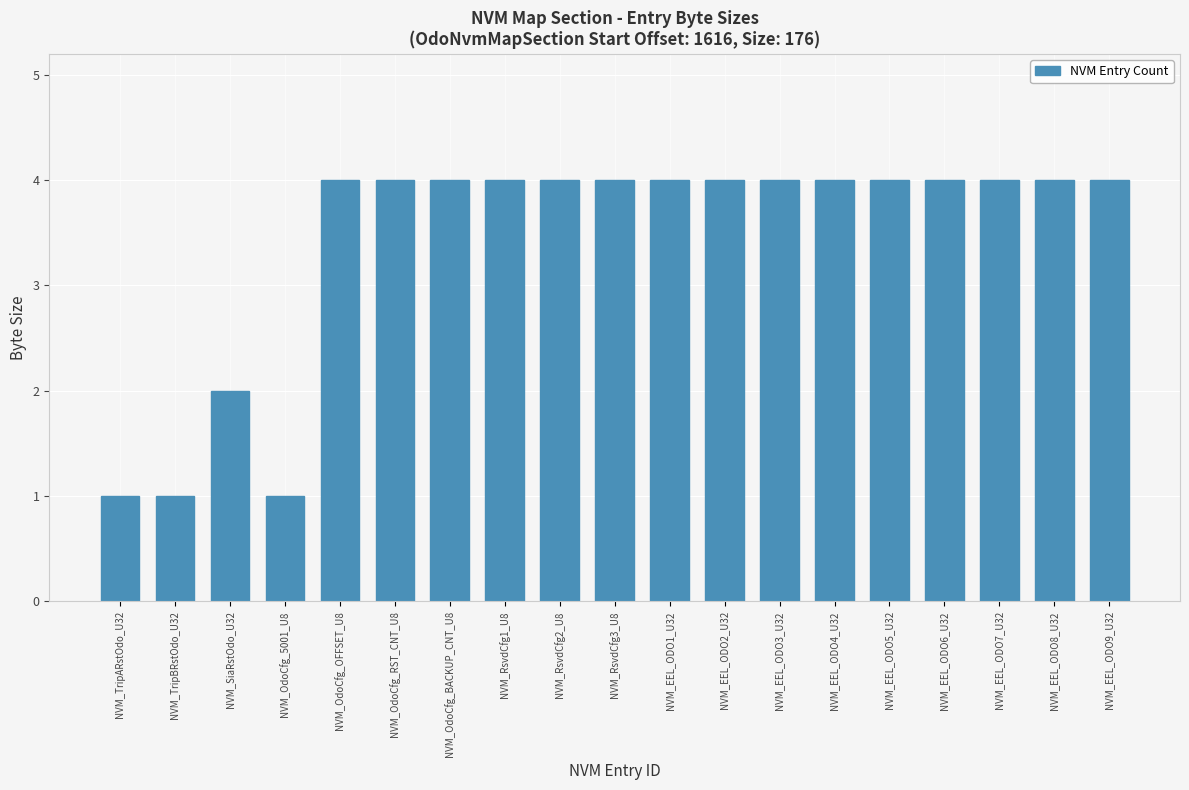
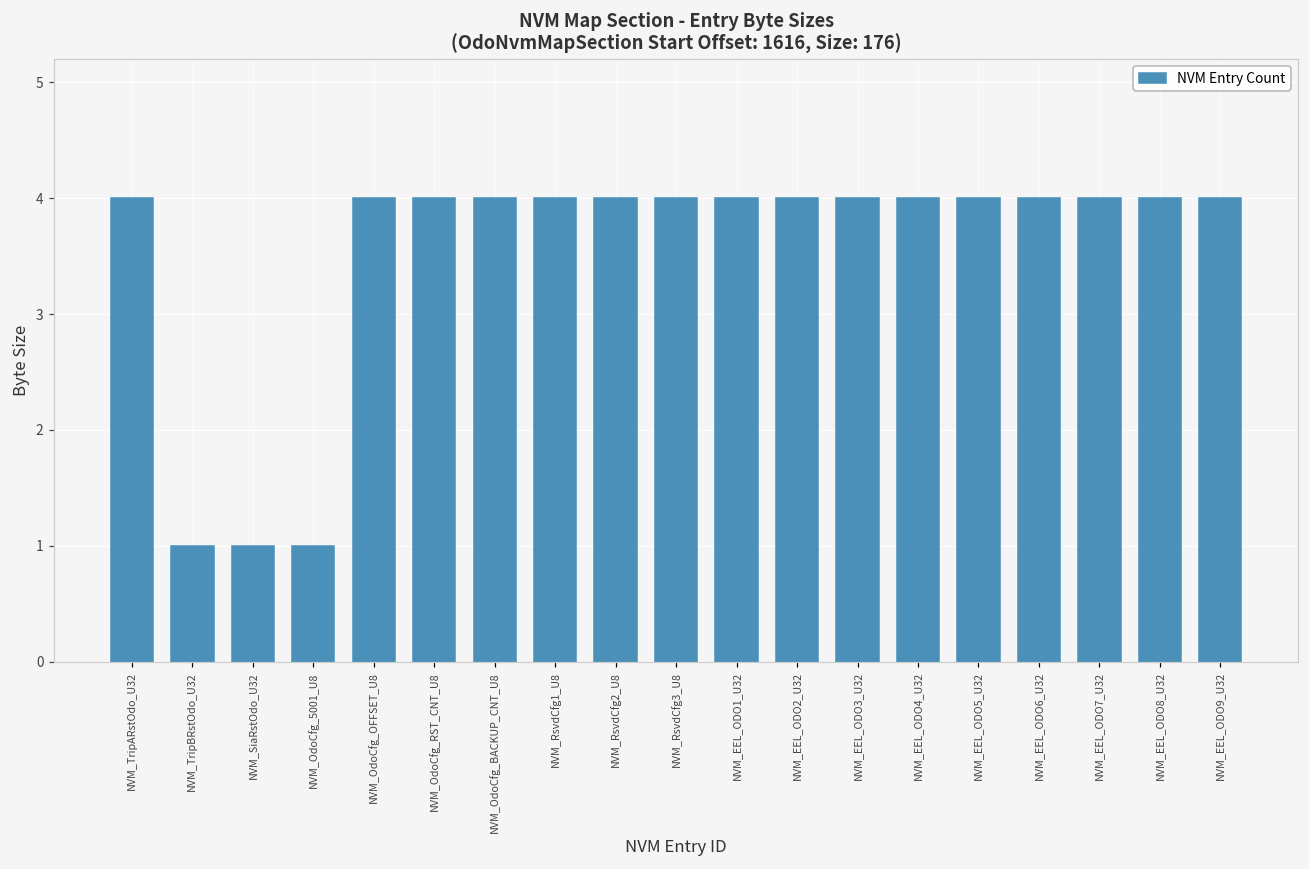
  {
-   "NVM_TripARstOdo_U32": 1,
+   "NVM_TripARstOdo_U32": 4,
    "NVM_TripBRstOdo_U32": 1,
-   "NVM_SiaRstOdo_U32": 2,
+   "NVM_SiaRstOdo_U32": 1,
    "NVM_OdoCfg_5001_U8": 1,
    "NVM_OdoCfg_OFFSET_U8": 4,
    "NVM_OdoCfg_RST_CNT_U8": 4,
    "NVM_OdoCfg_BACKUP_CNT_U8": 4,
    "NVM_RsvdCfg1_U8": 4,
    "NVM_RsvdCfg2_U8": 4,
    "NVM_RsvdCfg3_U8": 4,
    "NVM_EEL_ODO1_U32": 4,
    "NVM_EEL_ODO2_U32": 4,
    "NVM_EEL_ODO3_U32": 4,
    "NVM_EEL_ODO4_U32": 4,
    "NVM_EEL_ODO5_U32": 4,
    "NVM_EEL_ODO6_U32": 4,
    "NVM_EEL_ODO7_U32": 4,
    "NVM_EEL_ODO8_U32": 4,
    "NVM_EEL_ODO9_U32": 4
  }
